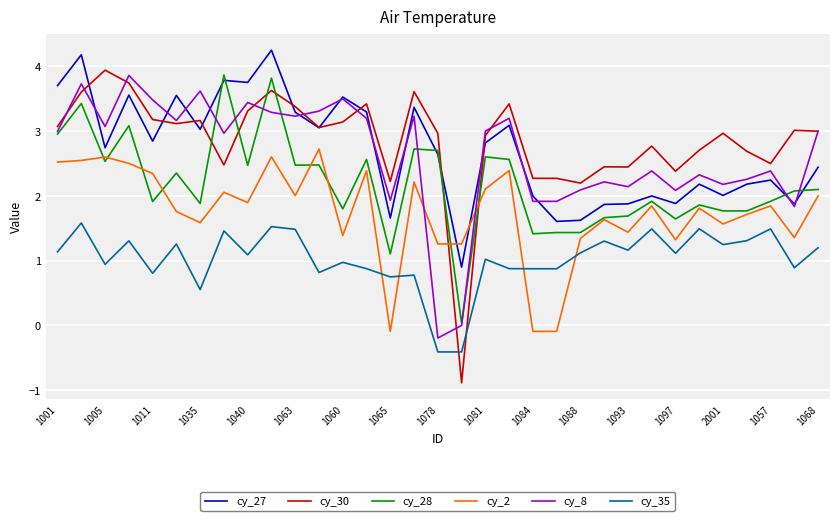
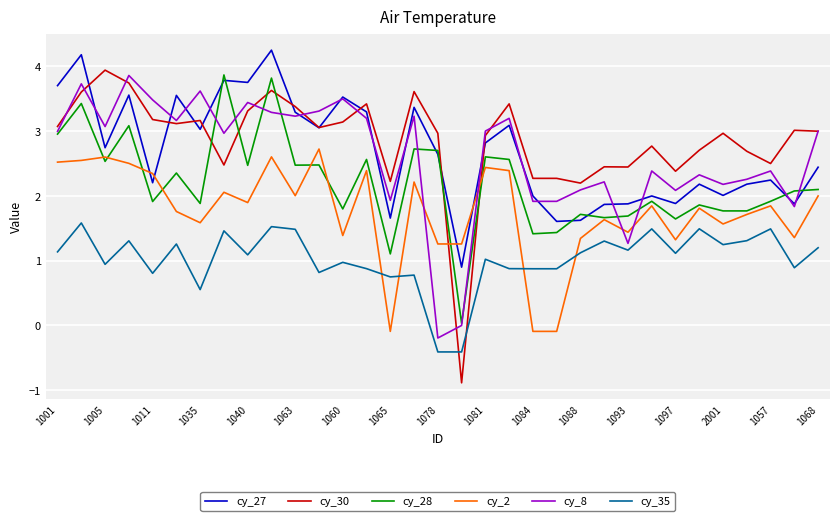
  {
    "cy_27": {
      "1001": 3.7,
      "1005": 2.7,
-     "1011": 2.8,
+     "1011": 2.2,
      "1035": 3.0,
      "1040": 3.8,
      "1063": 3.3,
      "1065": 1.7,
      "1078": 2.6,
      "1081": 2.8,
      "1084": 2.0,
      "1088": 1.6,
      "1093": 1.9,
      "1097": 1.9,
      "2001": 2.0,
      "1057": 2.2,
      "1068": 2.4
    },
    "cy_30": {
      "1001": 3.1,
      "1005": 3.9,
      "1011": 3.2,
      "1035": 3.2,
      "1040": 3.3,
      "1063": 3.4,
      "1060": 3.1,
      "1065": 2.2,
      "1078": 3.0,
      "1081": 2.9,
      "1084": 2.3,
      "1088": 2.2,
      "1093": 2.4,
      "1097": 2.4,
      "2001": 3.0,
      "1057": 2.5
    },
    "cy_28": {
      "1001": 3.0,
      "1005": 2.5,
      "1011": 1.9,
      "1035": 1.9,
      "1040": 2.5,
      "1063": 2.5,
      "1060": 1.8,
      "1065": 1.1,
      "1078": 2.7,
      "1081": 2.6,
      "1084": 1.4,
-     "1088": 1.4,
+     "1088": 1.7,
      "1093": 1.7,
      "1097": 1.6,
      "2001": 1.8,
      "1057": 1.9,
      "1068": 2.1
    },
    "cy_2": {
      "1001": 2.5,
      "1005": 2.6,
      "1011": 2.3,
      "1035": 1.6,
      "1040": 1.9,
      "1063": 2.0,
      "1060": 1.4,
      "1065": -0.1,
      "1078": 1.3,
-     "1081": 2.1,
+     "1081": 2.4,
      "1084": -0.1,
      "1088": 1.3,
      "1093": 1.4,
      "1097": 1.3,
      "2001": 1.6,
      "1057": 1.8,
      "1068": 2.0
    },
    "cy_8": {
      "1001": 3.0,
      "1005": 3.1,
      "1011": 3.5,
      "1035": 3.6,
      "1040": 3.4,
      "1063": 3.2,
      "1065": 1.9,
      "1078": -0.2,
      "1081": 3.0,
      "1084": 1.9,
      "1088": 2.1,
-     "1093": 2.1,
+     "1093": 1.3,
      "1097": 2.1,
      "2001": 2.2,
      "1057": 2.4
    },
    "cy_35": {
      "1001": 1.1,
      "1005": 0.9,
      "1011": 0.8,
      "1035": 0.6,
      "1040": 1.1,
      "1063": 1.5,
      "1060": 1.0,
      "1065": 0.7,
      "1078": -0.4,
      "1081": 1.0,
      "1084": 0.9,
      "1088": 1.1,
      "1093": 1.2,
      "1097": 1.1,
      "2001": 1.2,
      "1057": 1.5,
      "1068": 1.2
    }
  }
